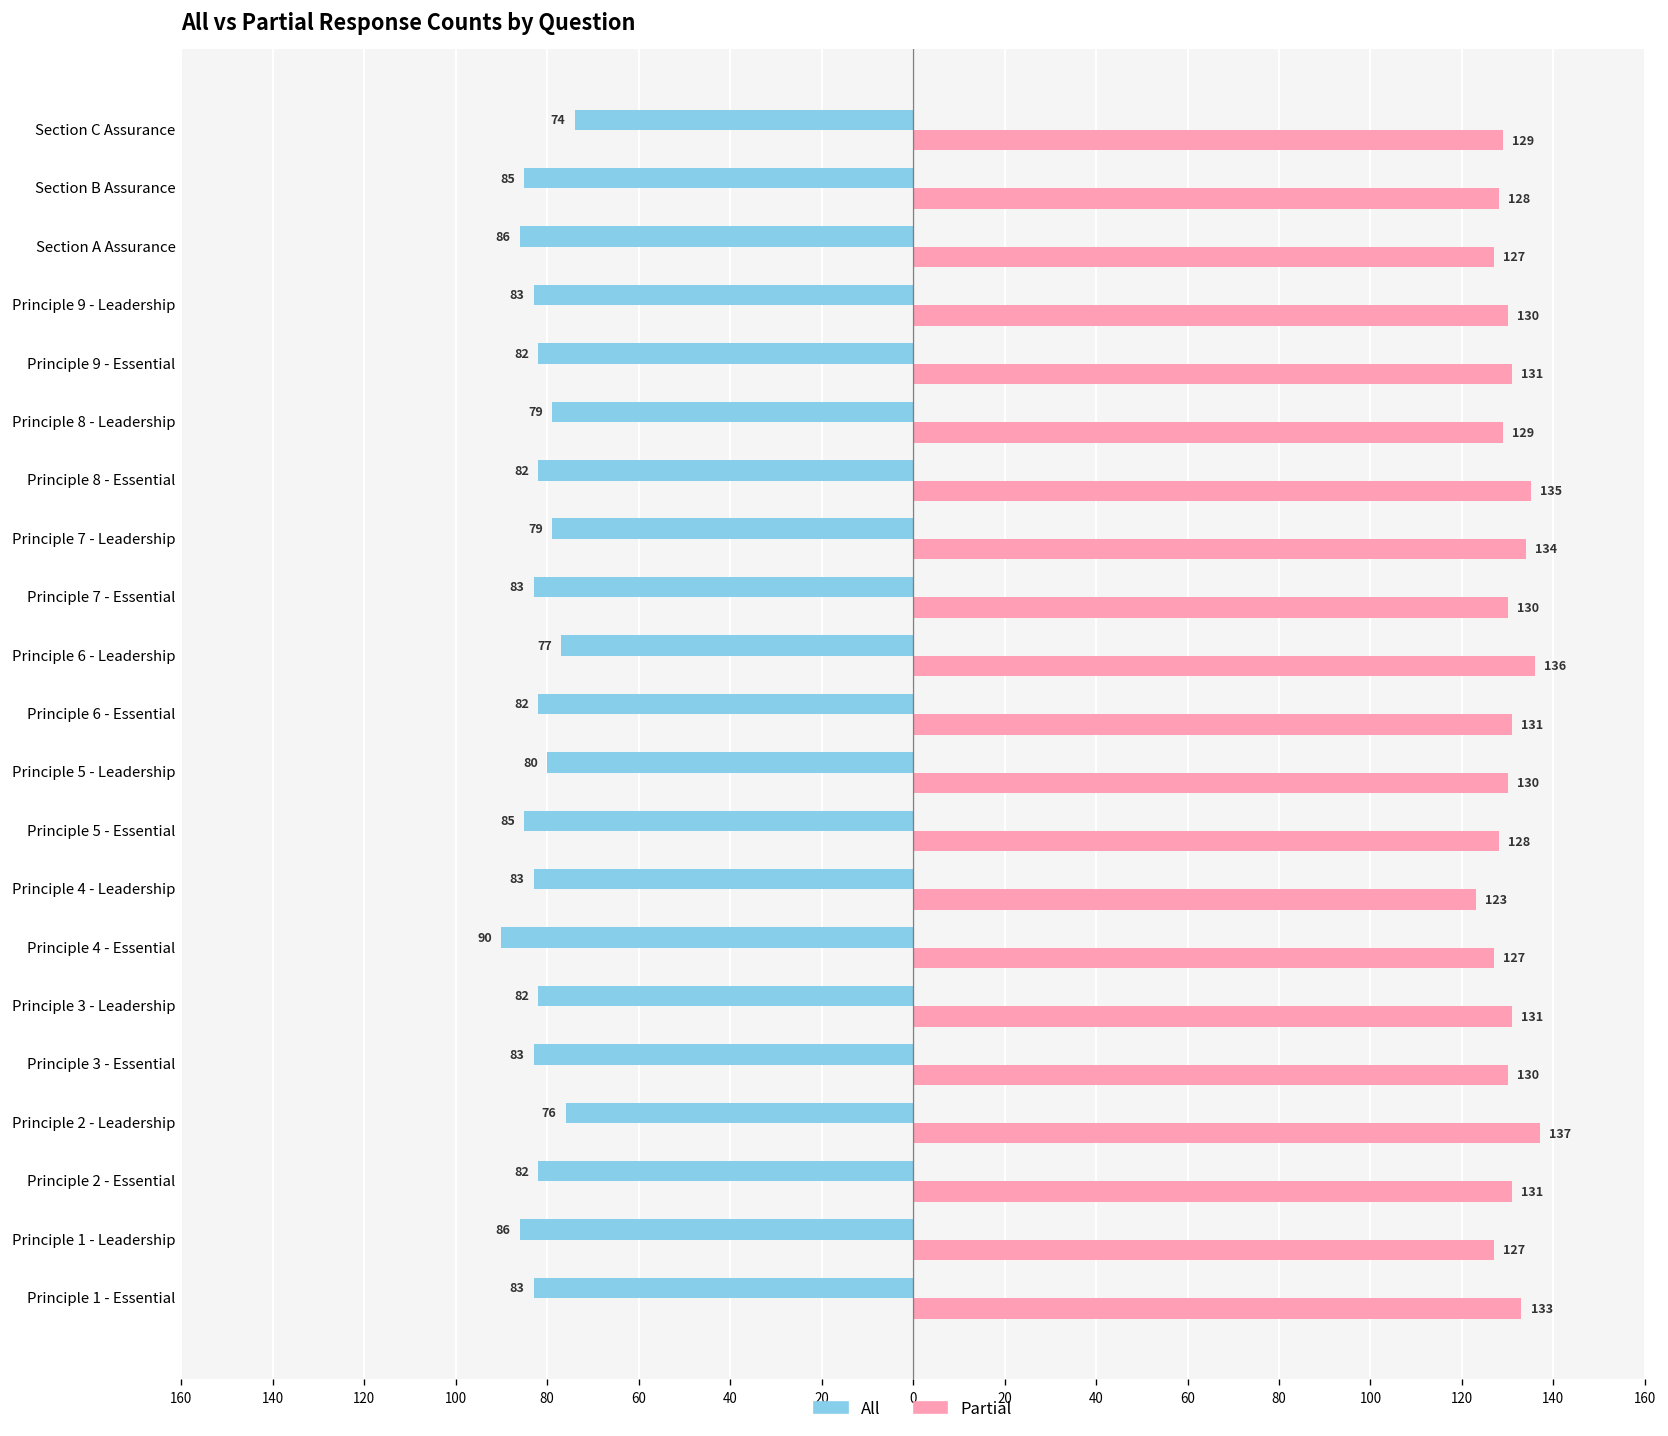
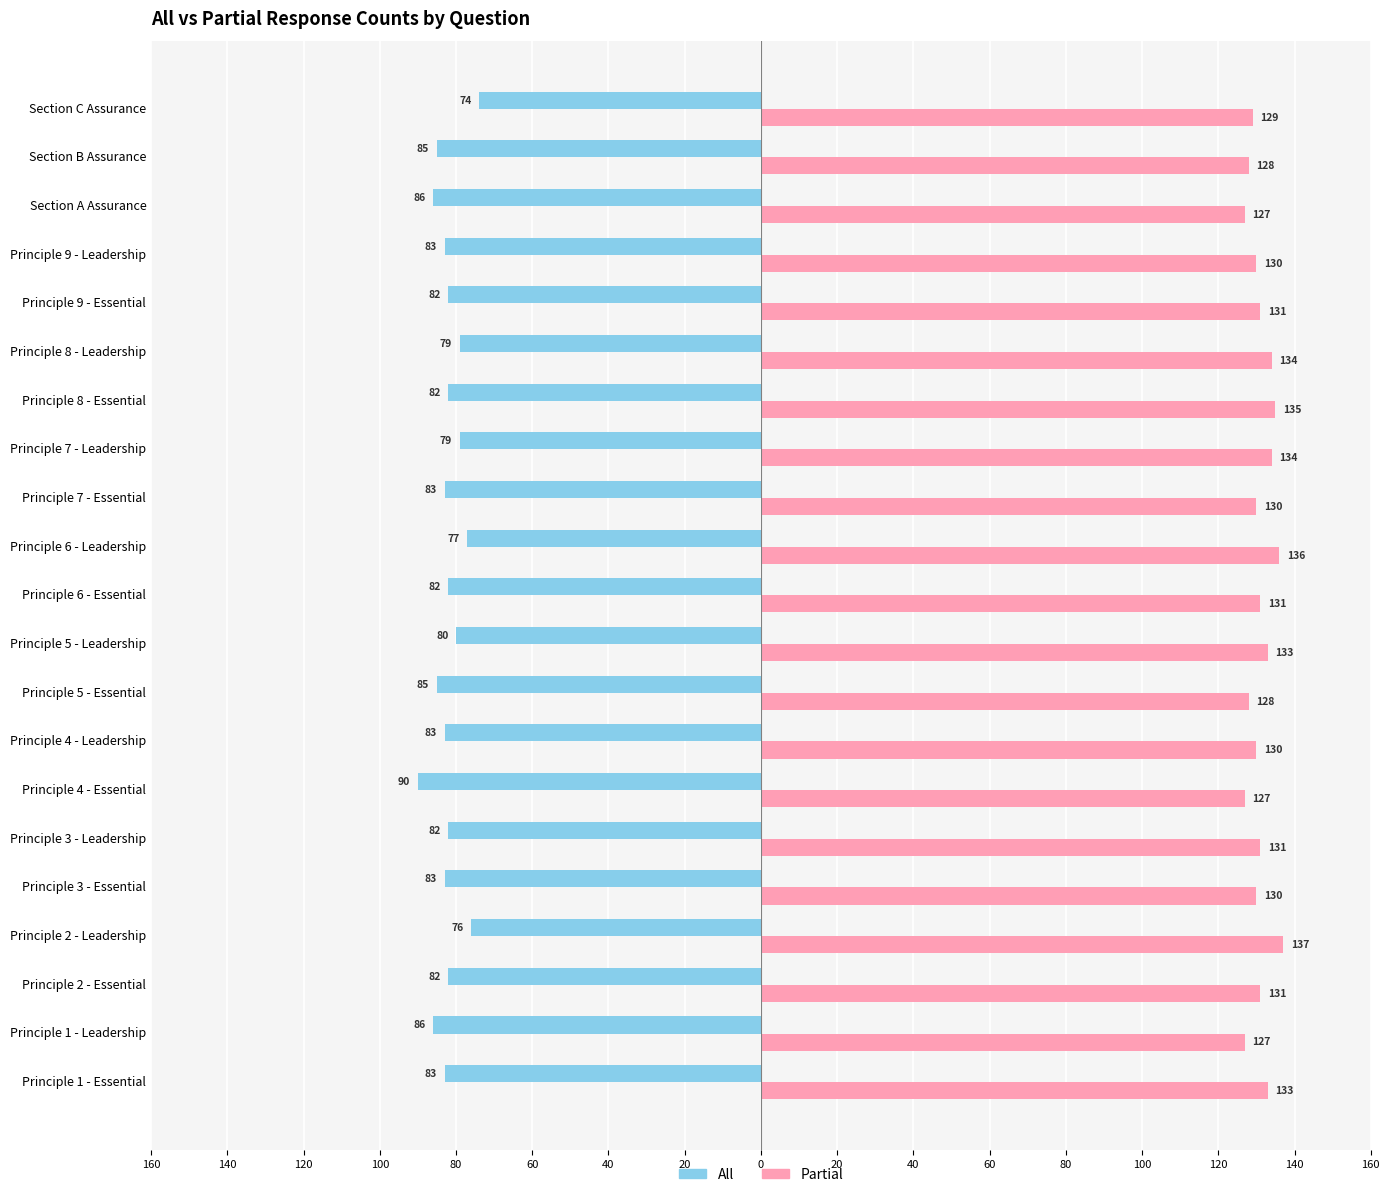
  {
    "Partial": {
      "Section C Assurance": 129,
      "Section B Assurance": 128,
      "Section A Assurance": 127,
      "Principle 9 - Leadership": 130,
      "Principle 9 - Essential": 131,
-     "Principle 8 - Leadership": 129,
+     "Principle 8 - Leadership": 134,
      "Principle 8 - Essential": 135,
      "Principle 7 - Leadership": 134,
      "Principle 7 - Essential": 130,
      "Principle 6 - Leadership": 136,
      "Principle 6 - Essential": 131,
-     "Principle 5 - Leadership": 130,
+     "Principle 5 - Leadership": 133,
      "Principle 5 - Essential": 128,
-     "Principle 4 - Leadership": 123,
+     "Principle 4 - Leadership": 130,
      "Principle 4 - Essential": 127,
      "Principle 3 - Leadership": 131,
      "Principle 3 - Essential": 130,
      "Principle 2 - Leadership": 137,
      "Principle 2 - Essential": 131,
      "Principle 1 - Leadership": 127,
      "Principle 1 - Essential": 133
    }
  }
